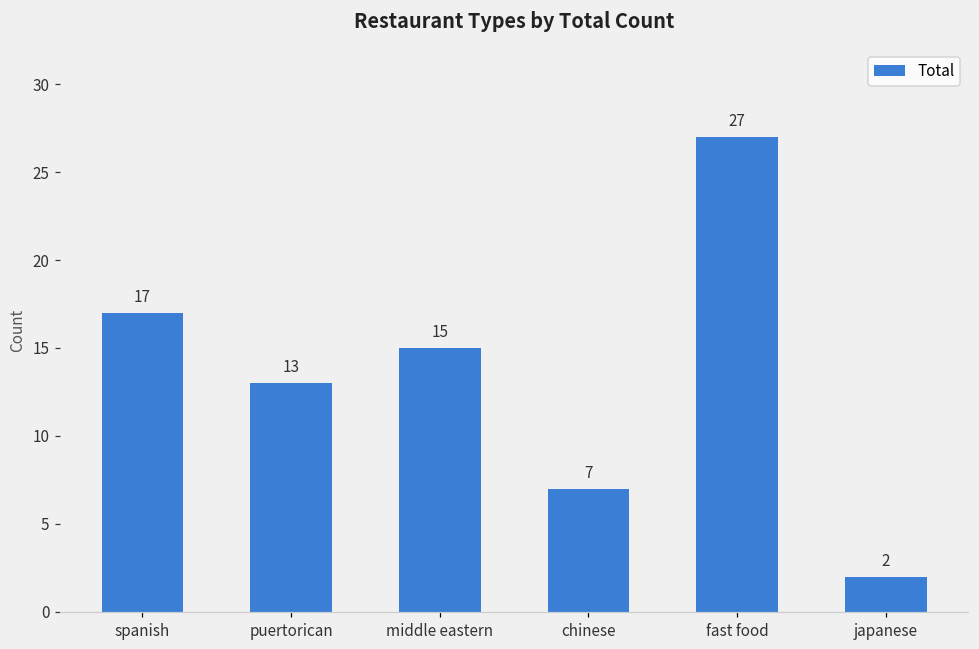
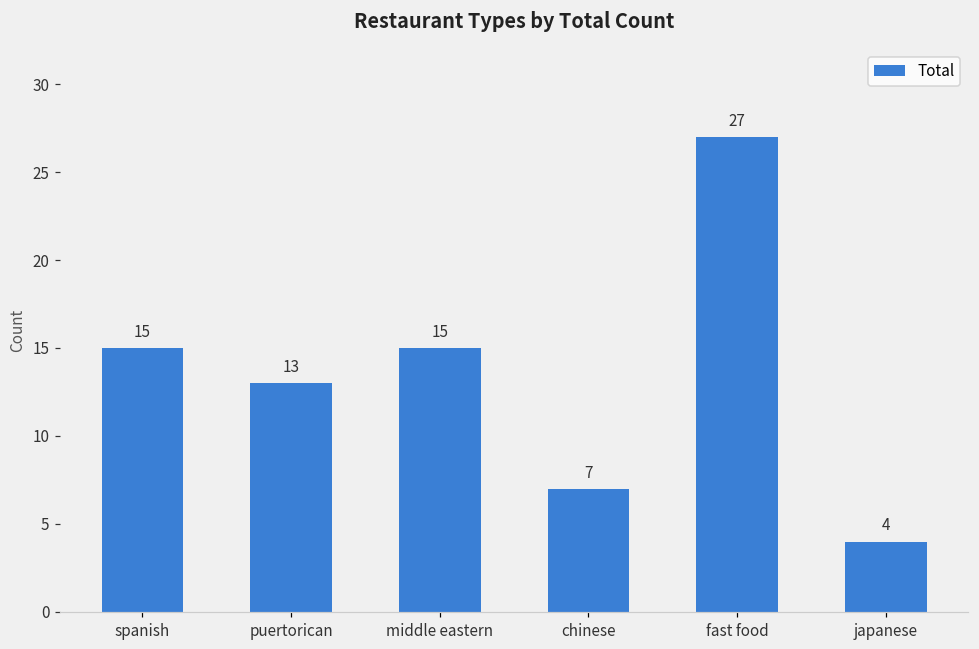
  {
-   "spanish": 17,
+   "spanish": 15,
    "puertorican": 13,
    "middle eastern": 15,
    "chinese": 7,
    "fast food": 27,
-   "japanese": 2
+   "japanese": 4
  }
